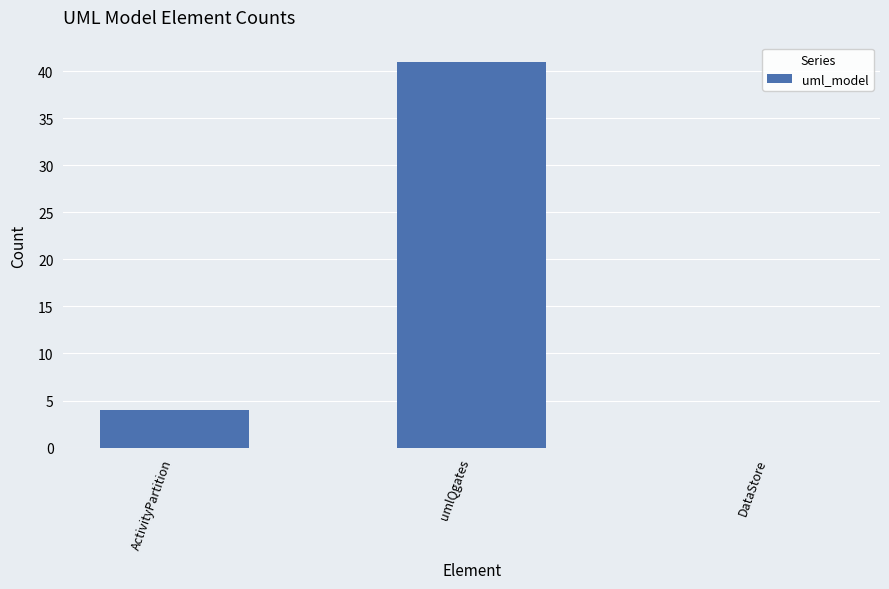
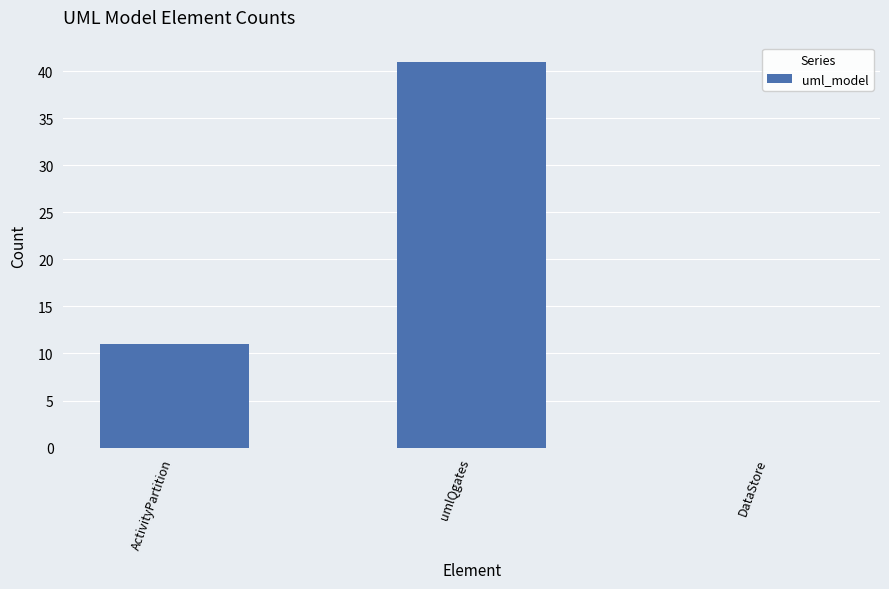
  {
-   "ActivityPartition": 4,
+   "ActivityPartition": 11,
    "umlQgates": 41,
    "DataStore": 0
  }
